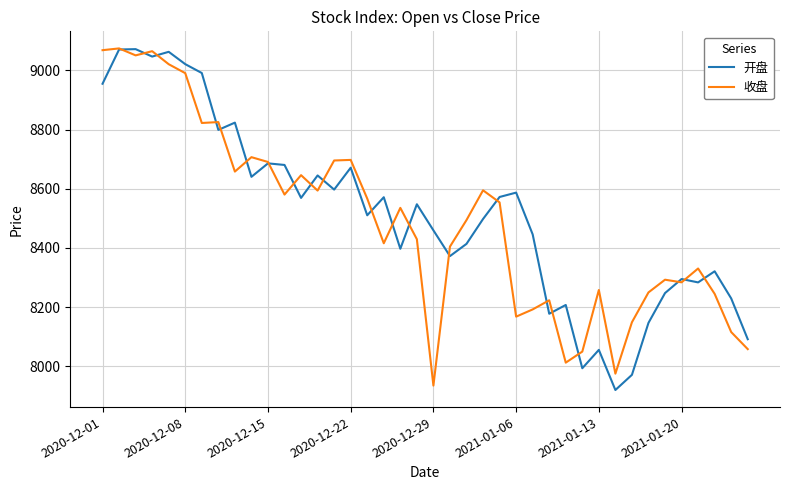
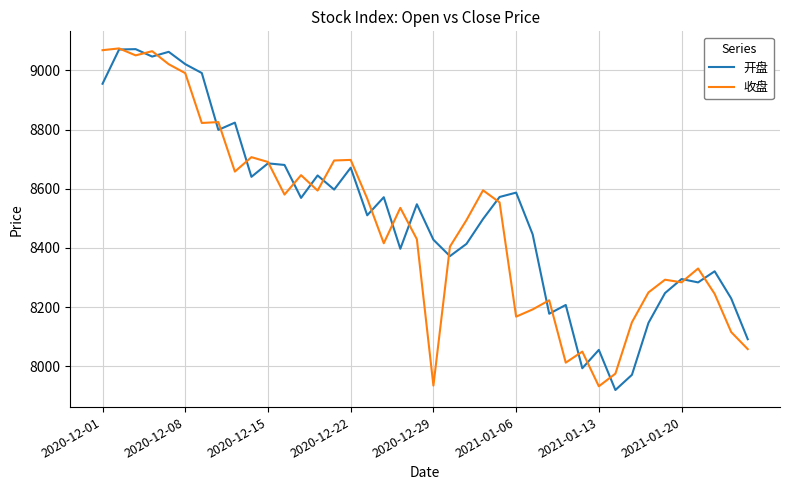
  {
    "开盘": {
      "2020-12-01": 8950,
      "2020-12-08": 9020,
      "2020-12-22": 8670,
-     "2020-12-29": 8460,
+     "2020-12-29": 8430,
      "2021-01-06": 8590,
      "2021-01-13": 8060,
      "2021-01-20": 8290
    },
    "收盘": {
      "2020-12-01": 9070,
      "2020-12-08": 8990,
      "2020-12-22": 8700,
      "2020-12-29": 7940,
      "2021-01-06": 8170,
-     "2021-01-13": 8260,
+     "2021-01-13": 7930,
      "2021-01-20": 8280
    }
  }
